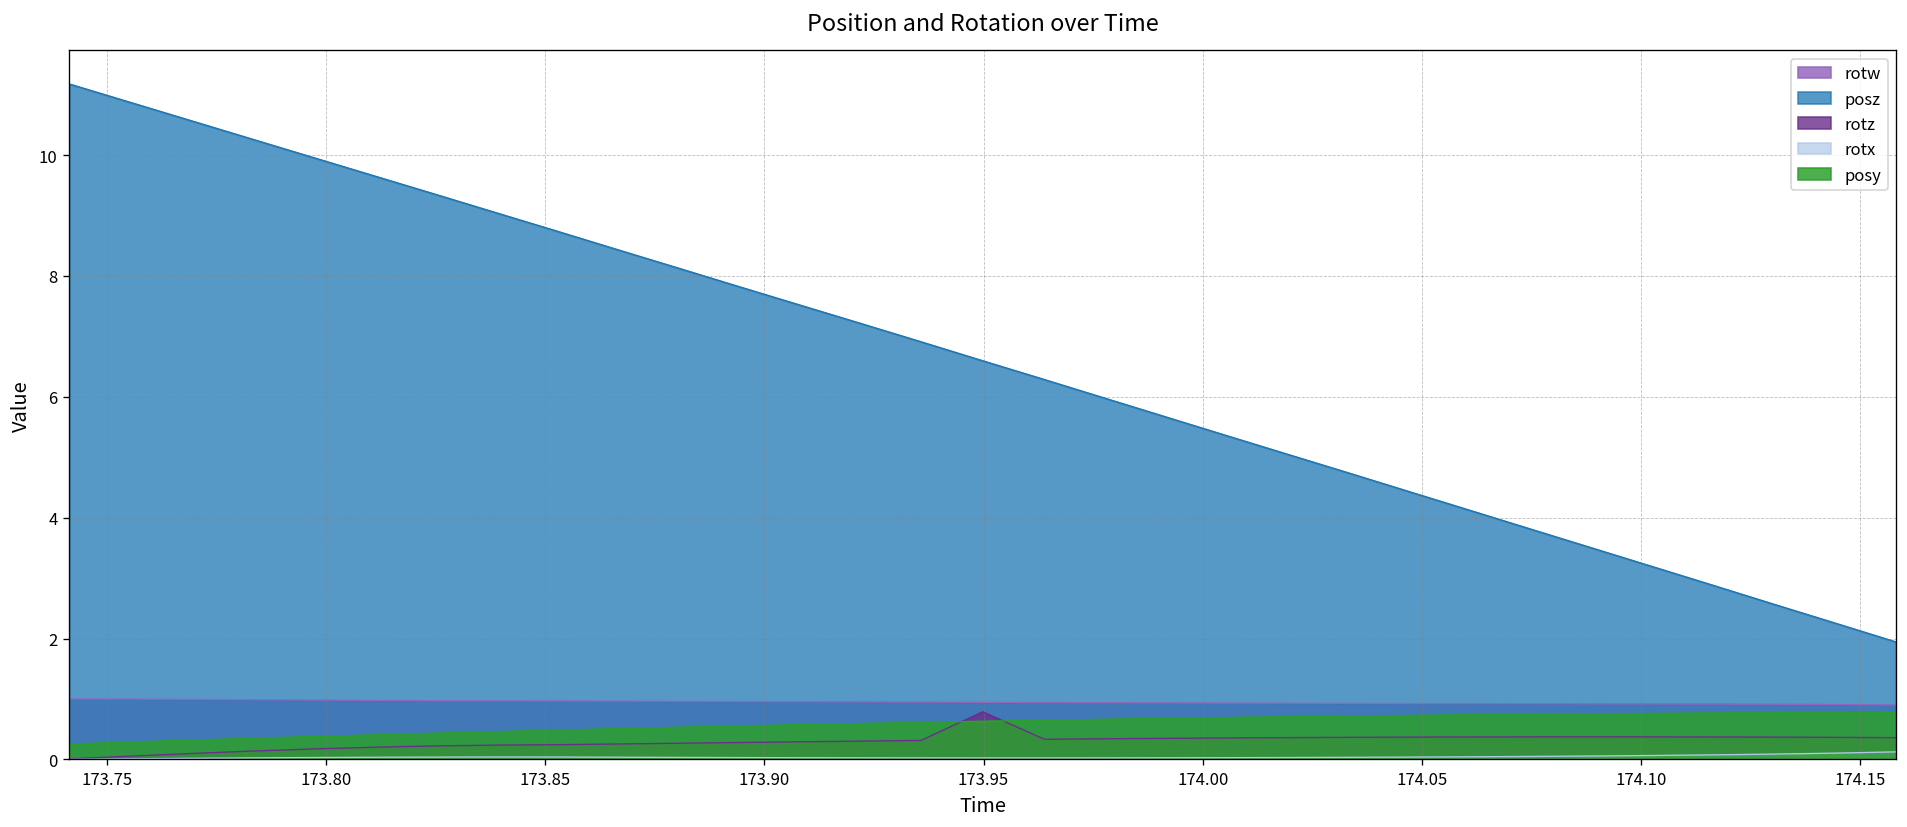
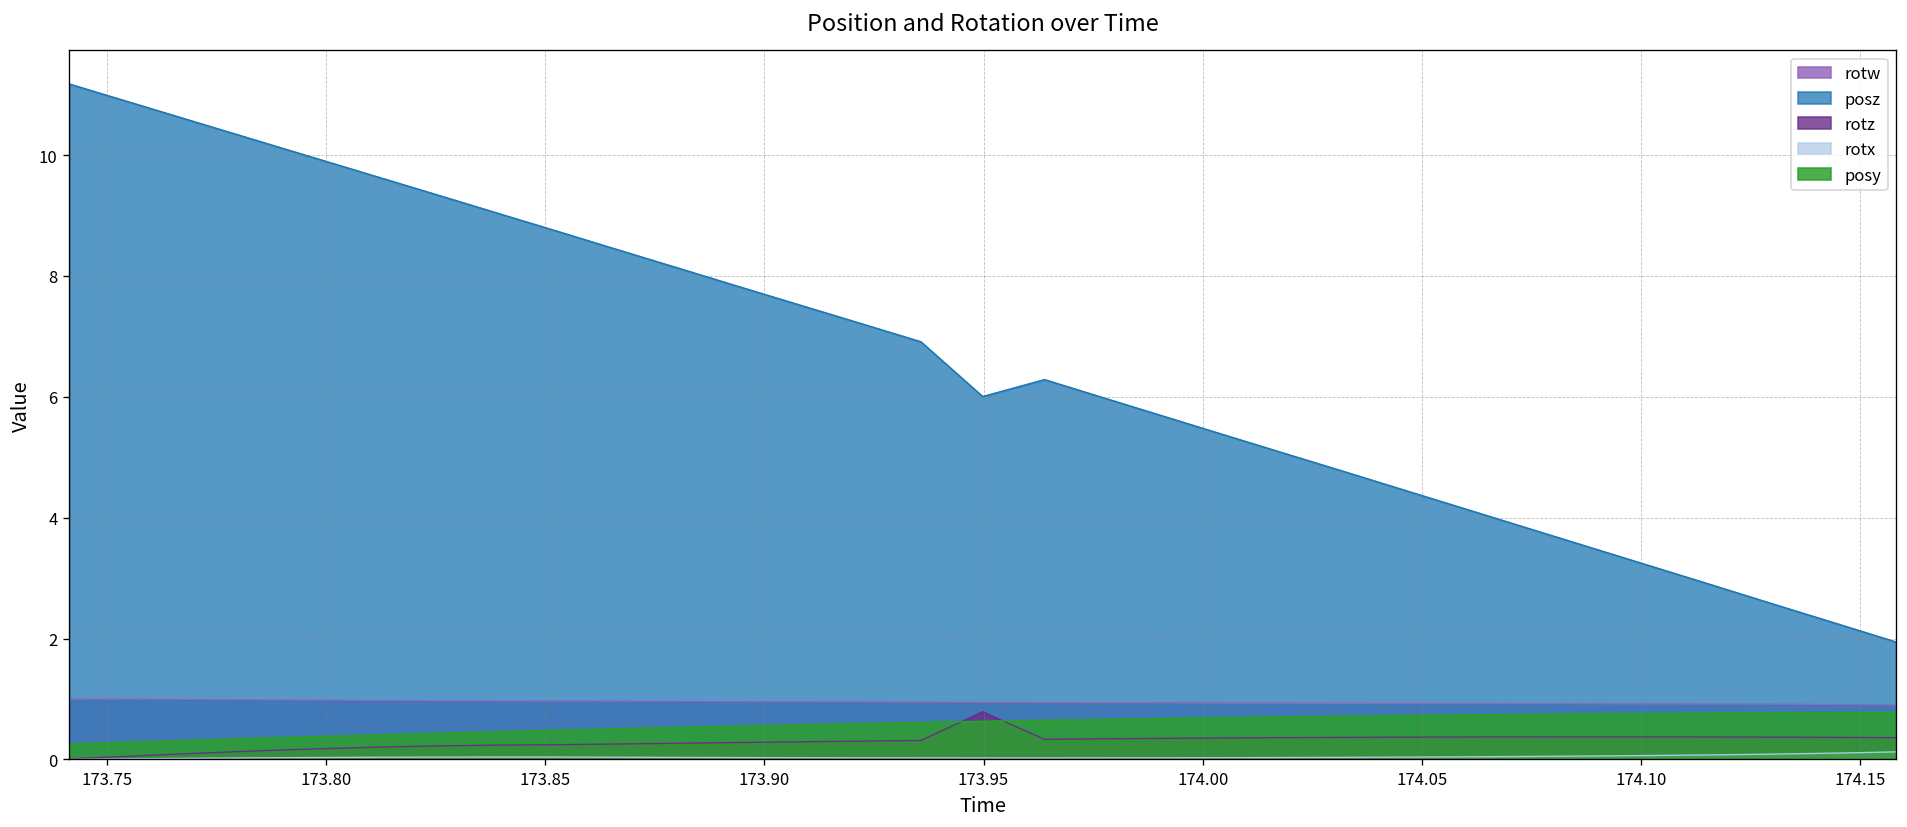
  {
    "rotw": {
      "173.95": 0.9
    },
    "posz": {
-     "173.95": 6.6
+     "173.95": 6.0
    },
    "rotz": {
      "173.95": 0.8
    },
    "rotx": {
      "173.95": 0.0
    },
    "posy": {
      "173.95": 0.6
    }
  }
